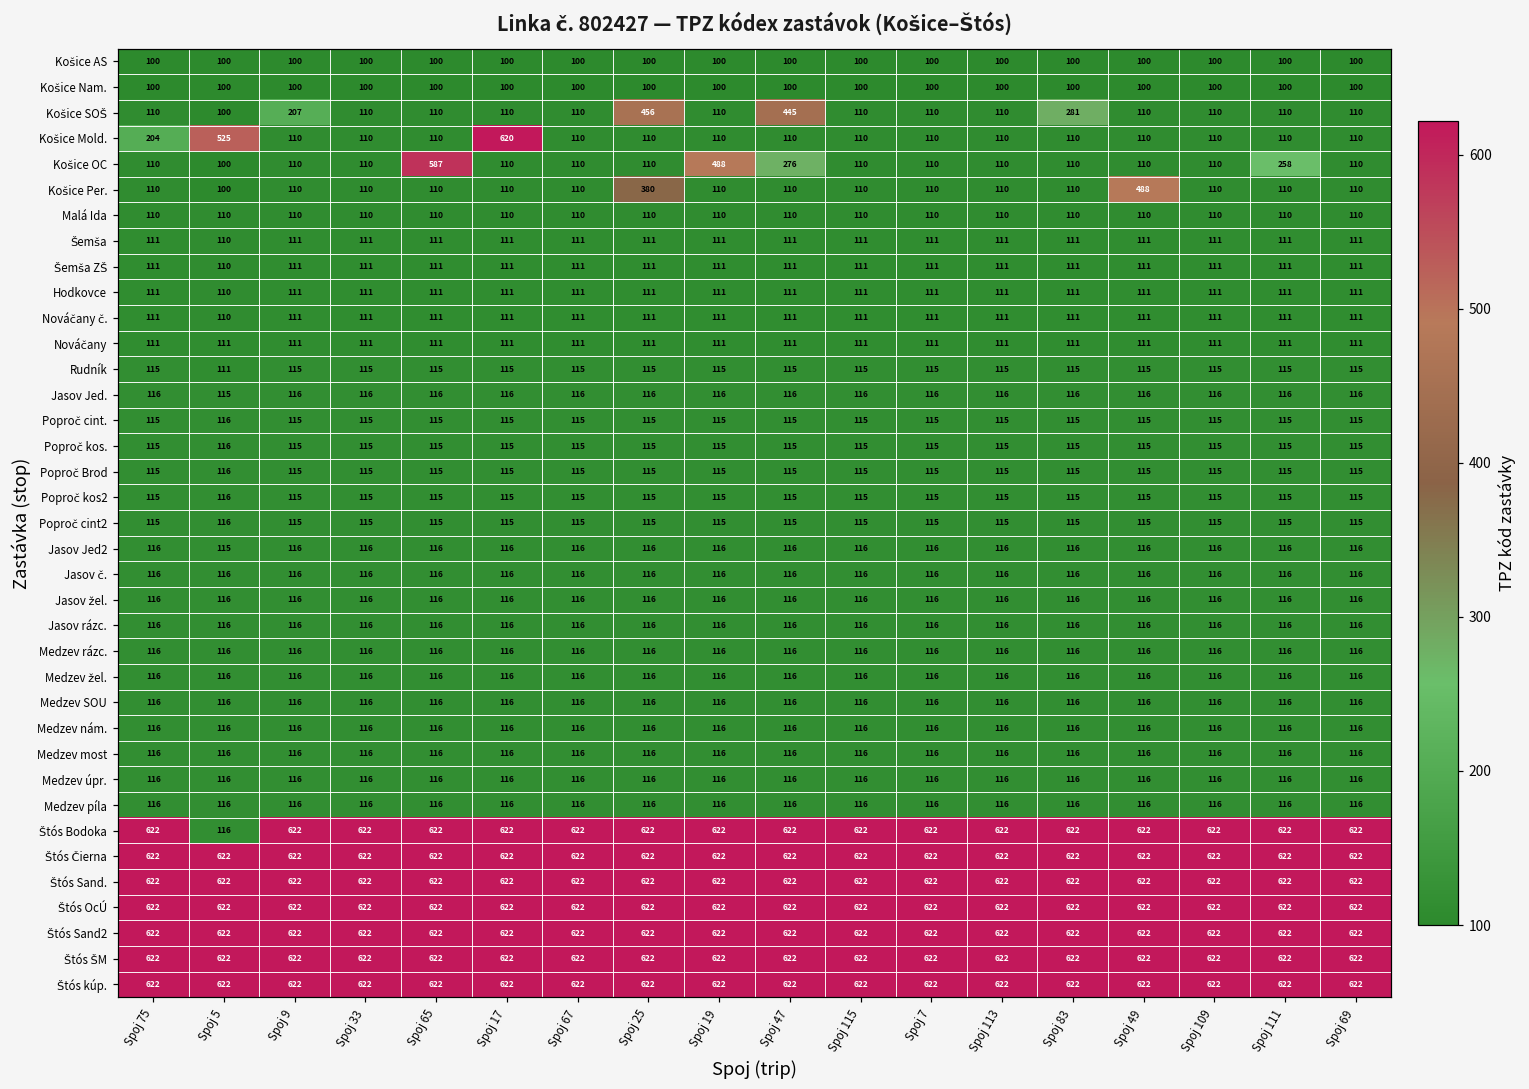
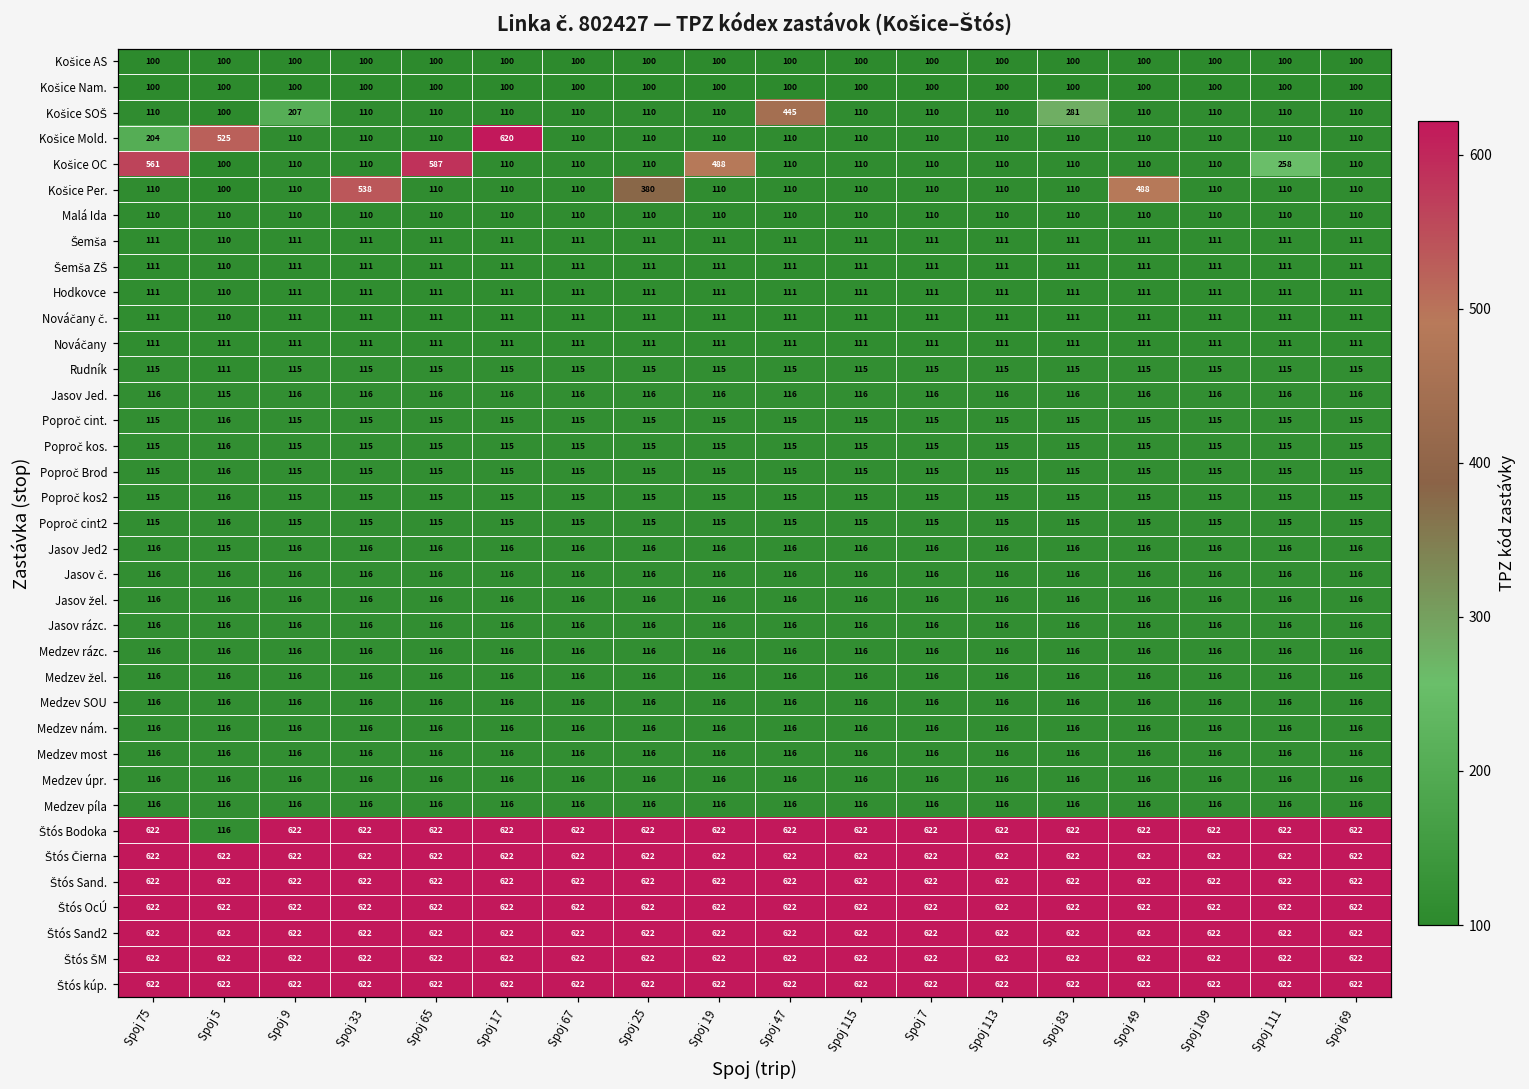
  {
    "Košice SOŠ": {
      "Spoj 75": 110,
      "Spoj 5": 100,
      "Spoj 9": 207,
      "Spoj 33": 110,
      "Spoj 65": 110,
      "Spoj 17": 110,
      "Spoj 67": 110,
-     "Spoj 25": 456,
+     "Spoj 25": 110,
      "Spoj 19": 110,
      "Spoj 47": 445,
      "Spoj 115": 110,
      "Spoj 7": 110,
      "Spoj 113": 110,
      "Spoj 83": 281,
      "Spoj 49": 110,
      "Spoj 109": 110,
      "Spoj 111": 110,
      "Spoj 69": 110
    },
    "Košice OC": {
-     "Spoj 75": 110,
+     "Spoj 75": 561,
      "Spoj 5": 100,
      "Spoj 9": 110,
      "Spoj 33": 110,
      "Spoj 65": 587,
      "Spoj 17": 110,
      "Spoj 67": 110,
      "Spoj 25": 110,
      "Spoj 19": 488,
-     "Spoj 47": 276,
+     "Spoj 47": 110,
      "Spoj 115": 110,
      "Spoj 7": 110,
      "Spoj 113": 110,
      "Spoj 83": 110,
      "Spoj 49": 110,
      "Spoj 109": 110,
      "Spoj 111": 258,
      "Spoj 69": 110
    },
    "Košice Per.": {
      "Spoj 75": 110,
      "Spoj 5": 100,
      "Spoj 9": 110,
-     "Spoj 33": 110,
+     "Spoj 33": 538,
      "Spoj 65": 110,
      "Spoj 17": 110,
      "Spoj 67": 110,
      "Spoj 25": 380,
      "Spoj 19": 110,
      "Spoj 47": 110,
      "Spoj 115": 110,
      "Spoj 7": 110,
      "Spoj 113": 110,
      "Spoj 83": 110,
      "Spoj 49": 488,
      "Spoj 109": 110,
      "Spoj 111": 110,
      "Spoj 69": 110
    }
  }
